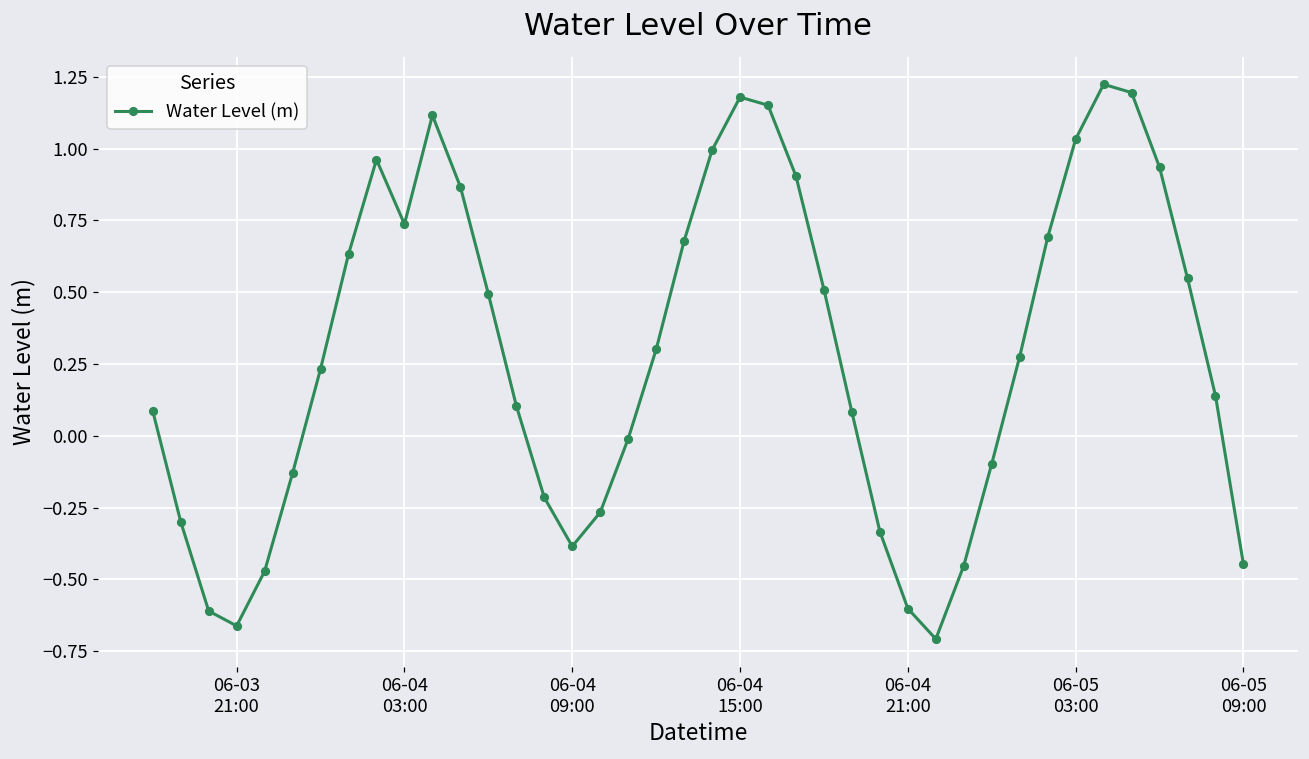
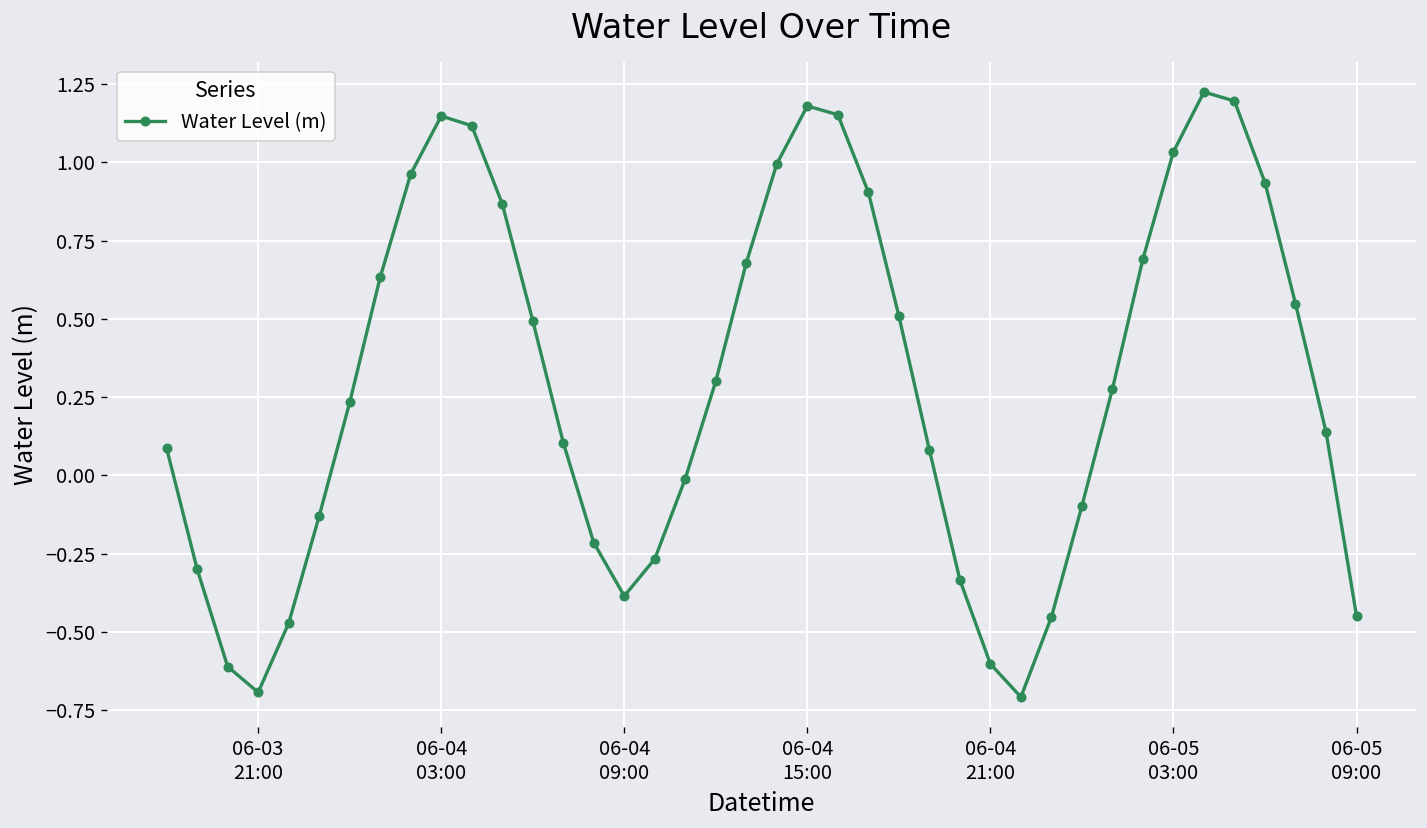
  {
-   "06-03 21:00": -0.66,
-   "06-04 03:00": 0.74,
+   "06-03 21:00": -0.69,
+   "06-04 03:00": 1.15,
    "06-04 09:00": -0.38,
    "06-04 15:00": 1.18,
    "06-04 21:00": -0.60,
    "06-05 03:00": 1.03,
    "06-05 09:00": -0.45
  }
